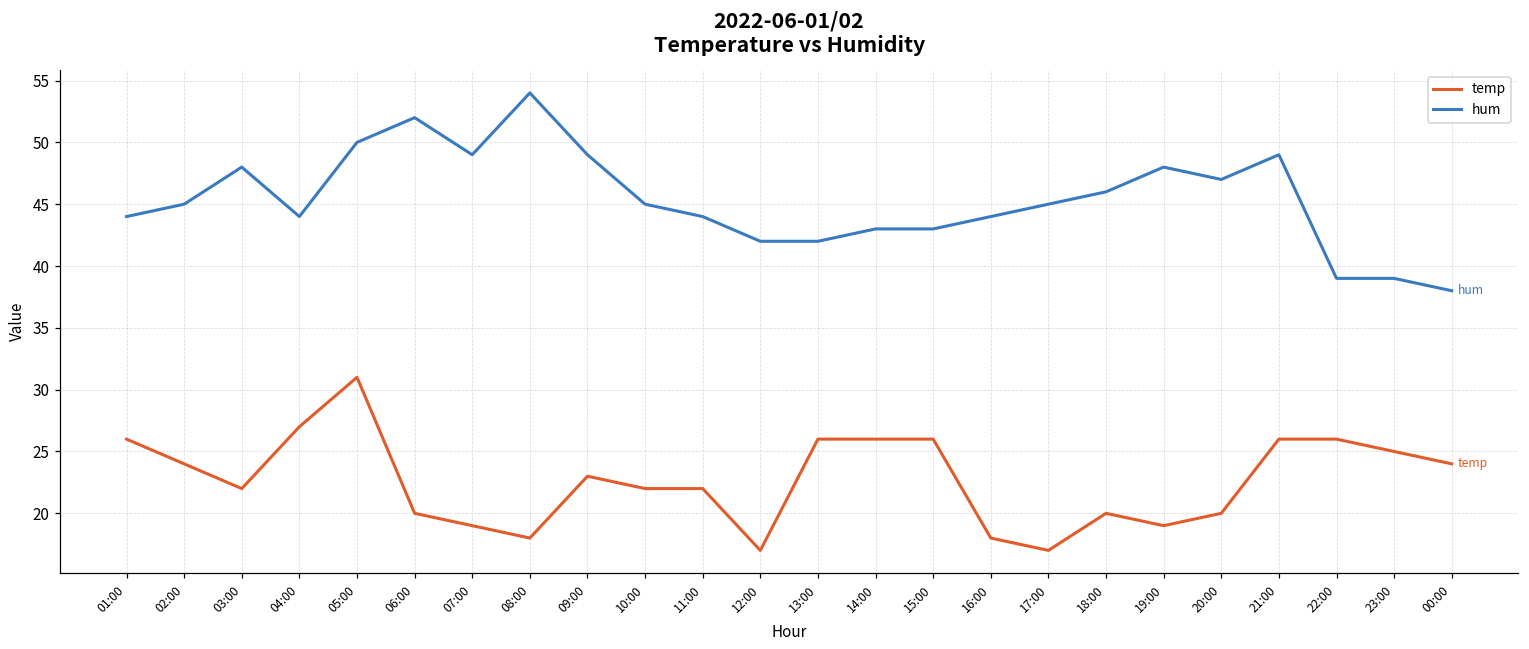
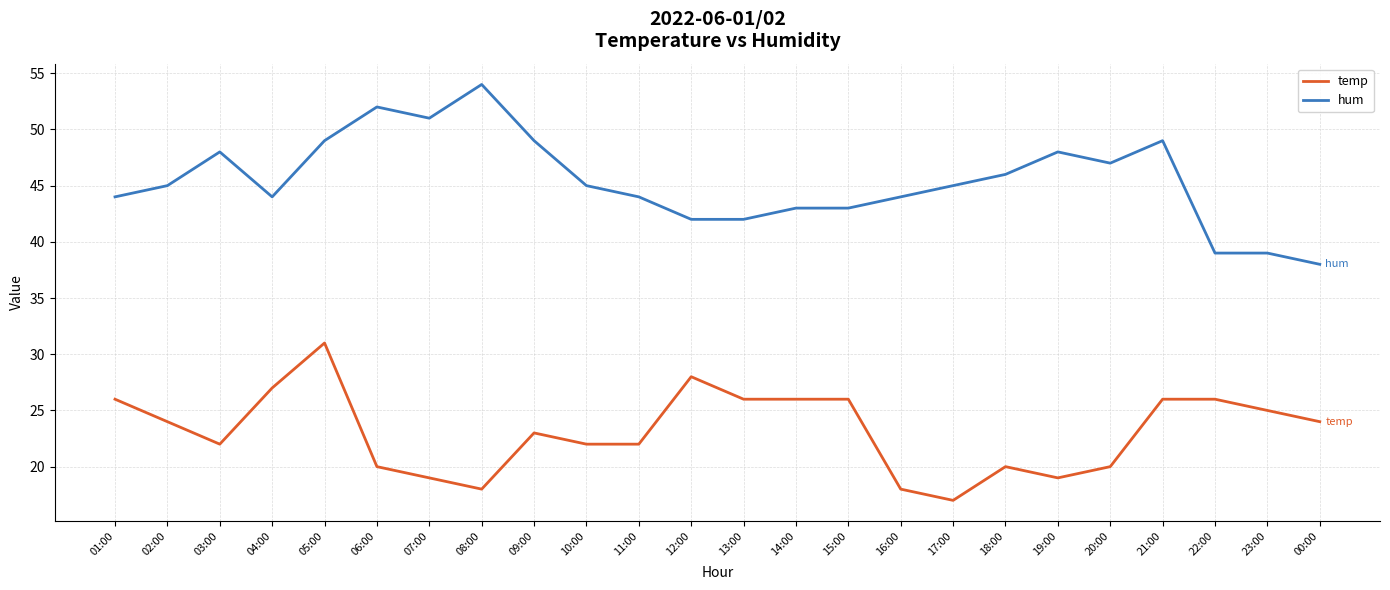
  {
    "temp": {
      "01:00": 26,
      "02:00": 24,
      "03:00": 22,
      "04:00": 27,
      "05:00": 31,
      "06:00": 20,
      "07:00": 19,
      "08:00": 18,
      "09:00": 23,
      "10:00": 22,
      "11:00": 22,
-     "12:00": 17,
+     "12:00": 28,
      "13:00": 26,
      "14:00": 26,
      "15:00": 26,
      "16:00": 18,
      "17:00": 17,
      "18:00": 20,
      "19:00": 19,
      "20:00": 20,
      "21:00": 26,
      "22:00": 26,
      "23:00": 25,
      "00:00": 24
    },
    "hum": {
      "01:00": 44,
      "02:00": 45,
      "03:00": 48,
      "04:00": 44,
-     "05:00": 50,
+     "05:00": 49,
      "06:00": 52,
-     "07:00": 49,
+     "07:00": 51,
      "08:00": 54,
      "09:00": 49,
      "10:00": 45,
      "11:00": 44,
      "12:00": 42,
      "13:00": 42,
      "14:00": 43,
      "15:00": 43,
      "16:00": 44,
      "17:00": 45,
      "18:00": 46,
      "19:00": 48,
      "20:00": 47,
      "21:00": 49,
      "22:00": 39,
      "23:00": 39,
      "00:00": 38
    }
  }
